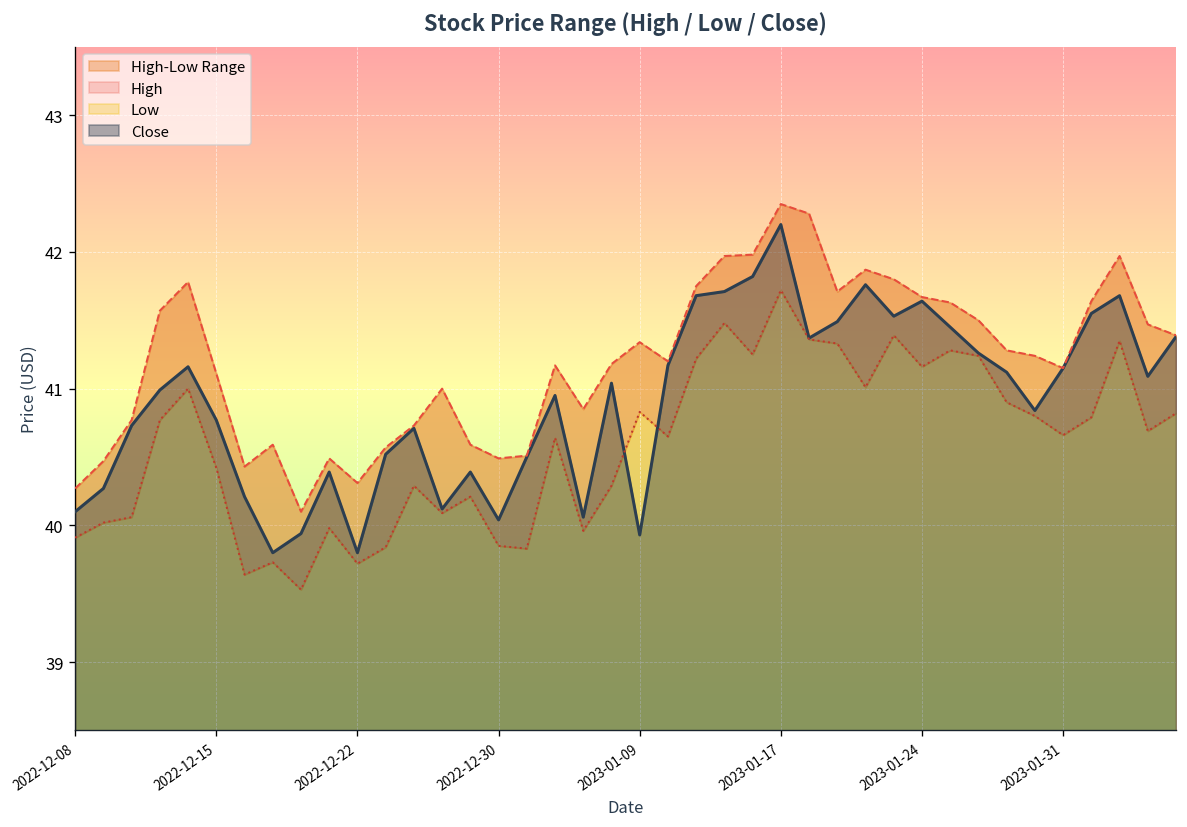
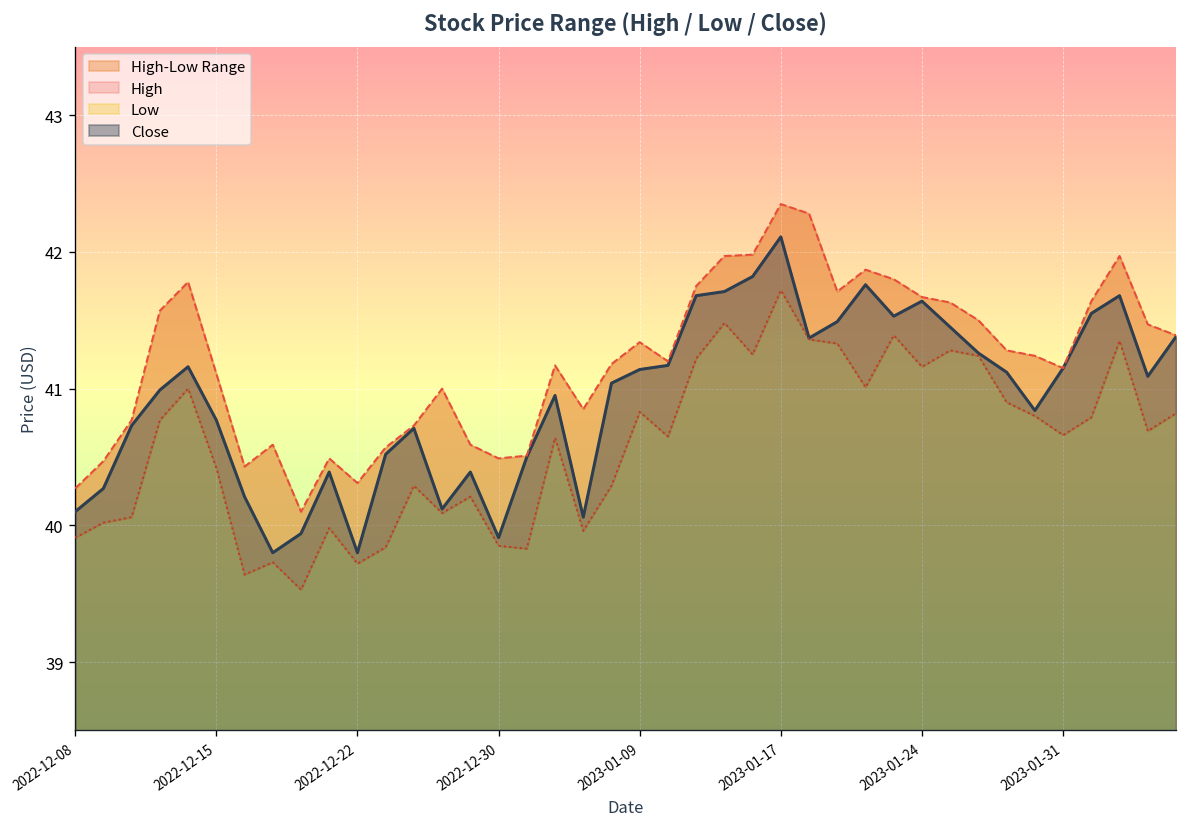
  {
    "Close": {
      "2022-12-08": 40.10,
      "2022-12-15": 40.77,
      "2022-12-22": 39.80,
-     "2022-12-30": 40.04,
-     "2023-01-09": 39.93,
-     "2023-01-17": 42.20,
+     "2022-12-30": 39.91,
+     "2023-01-09": 41.14,
+     "2023-01-17": 42.11,
      "2023-01-24": 41.64
    }
  }
